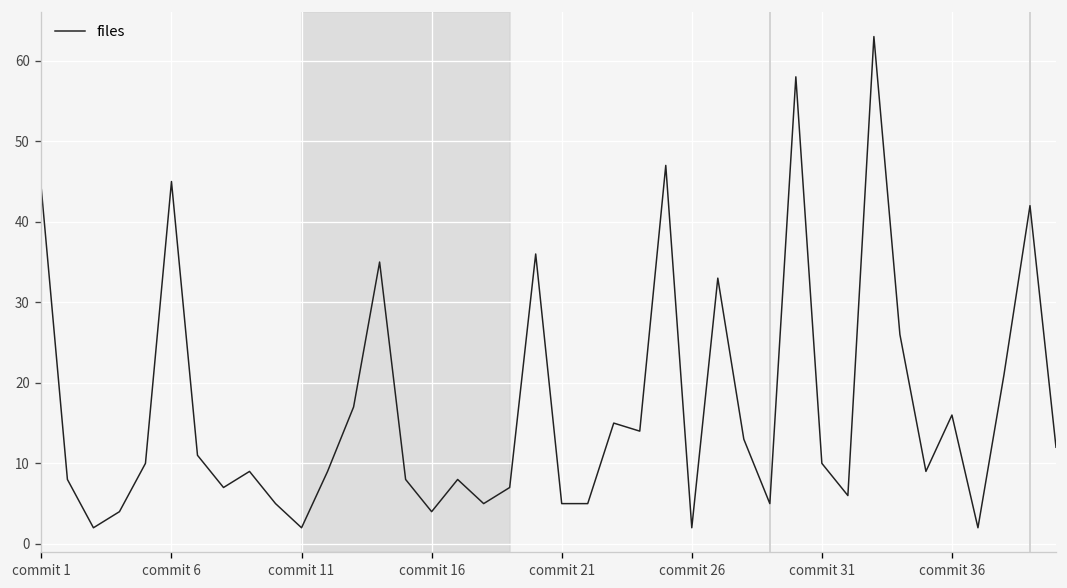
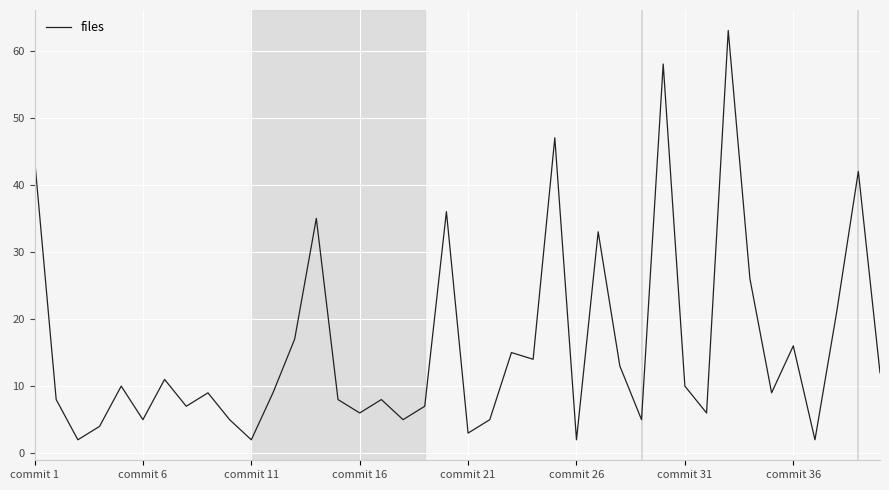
  {
    "commit 1": 44,
-   "commit 6": 45,
+   "commit 6": 5,
    "commit 11": 2,
-   "commit 16": 4,
-   "commit 21": 5,
+   "commit 16": 6,
+   "commit 21": 3,
    "commit 26": 2,
    "commit 31": 10,
    "commit 36": 16
  }
